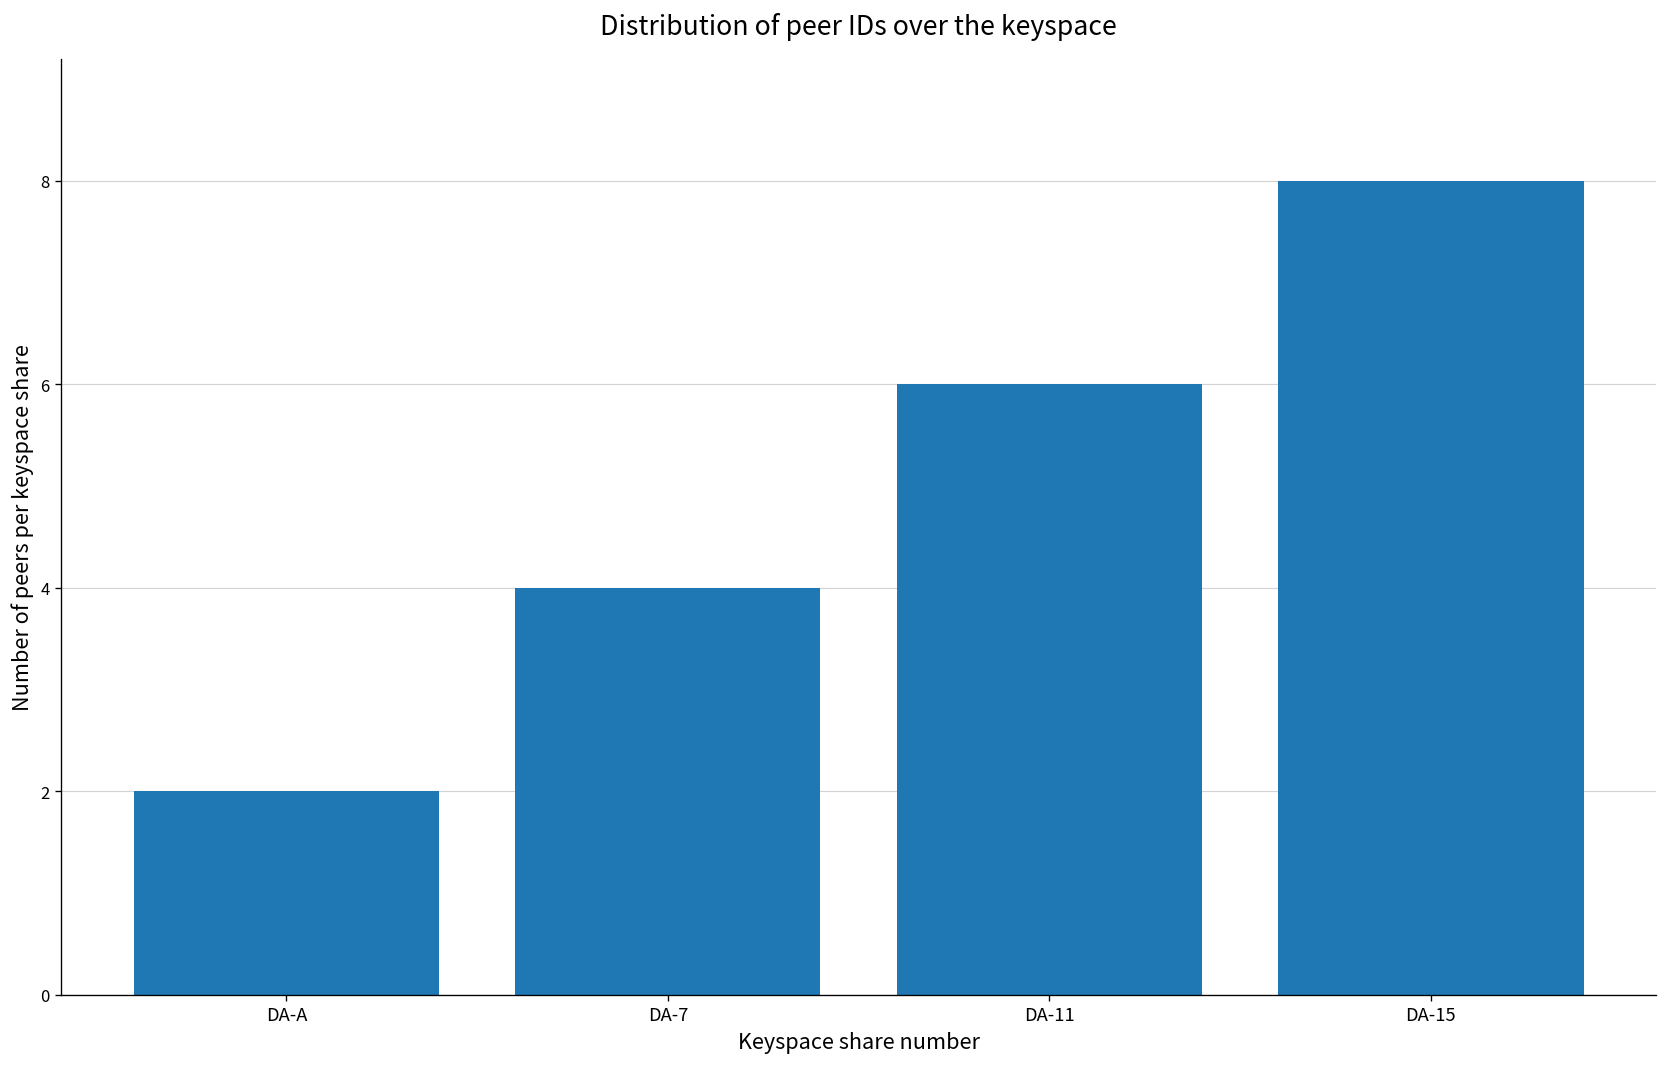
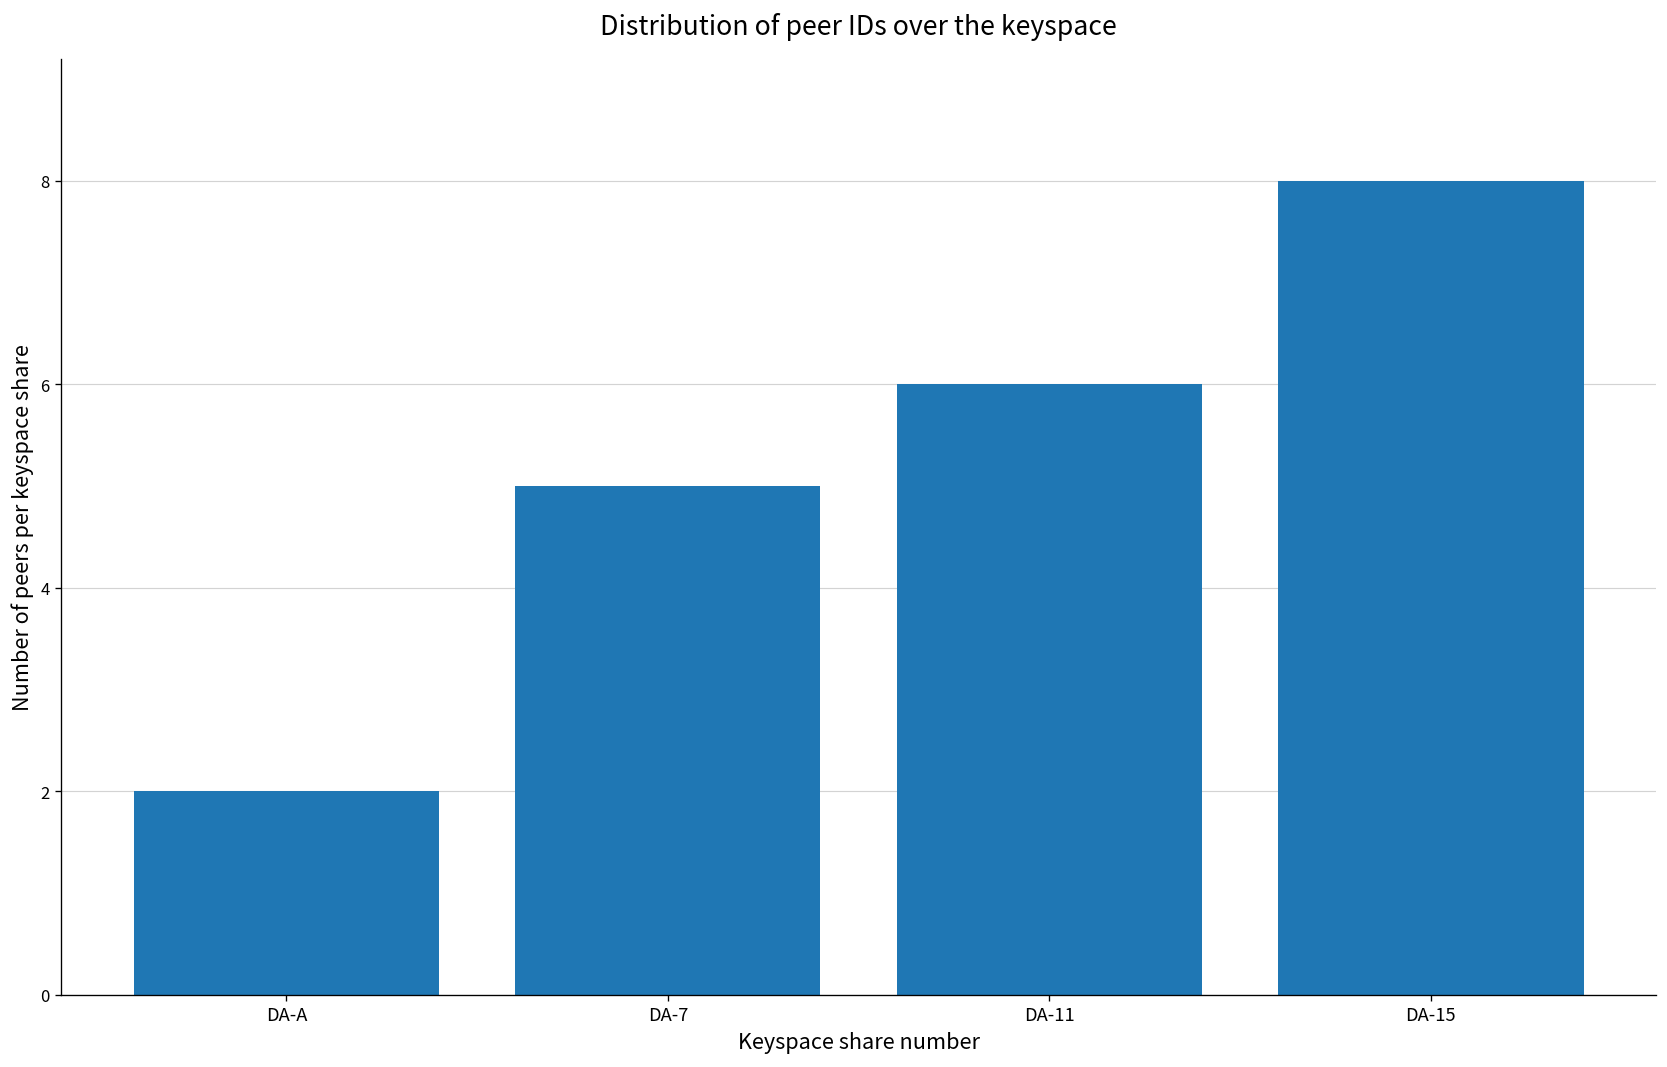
  {
    "DA-A": 2,
-   "DA-7": 4,
+   "DA-7": 5,
    "DA-11": 6,
    "DA-15": 8
  }
